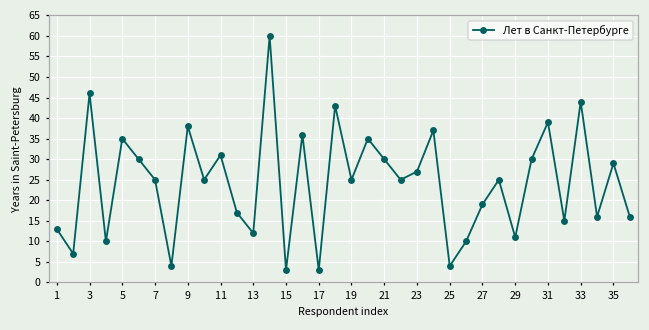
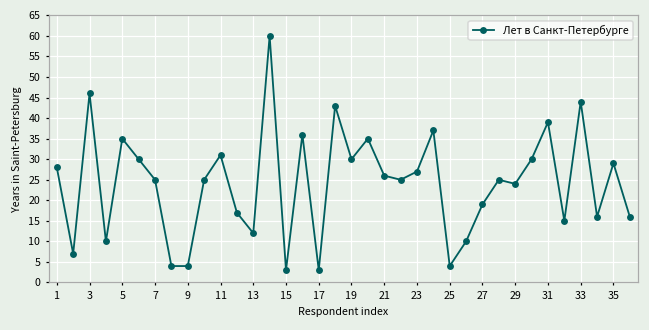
  {
-   "1": 13,
+   "1": 28,
    "3": 46,
    "5": 35,
    "7": 25,
-   "9": 38,
+   "9": 4,
    "11": 31,
    "13": 12,
    "15": 3,
    "17": 3,
-   "19": 25,
-   "21": 30,
+   "19": 30,
+   "21": 26,
    "23": 27,
    "25": 4,
    "27": 19,
-   "29": 11,
+   "29": 24,
    "31": 39,
    "33": 44,
    "35": 29
  }
